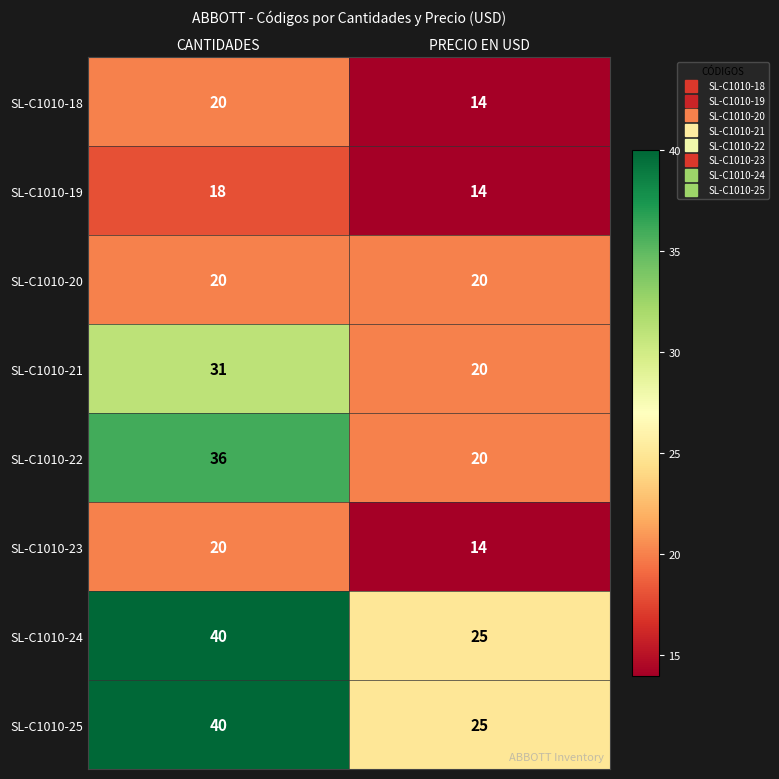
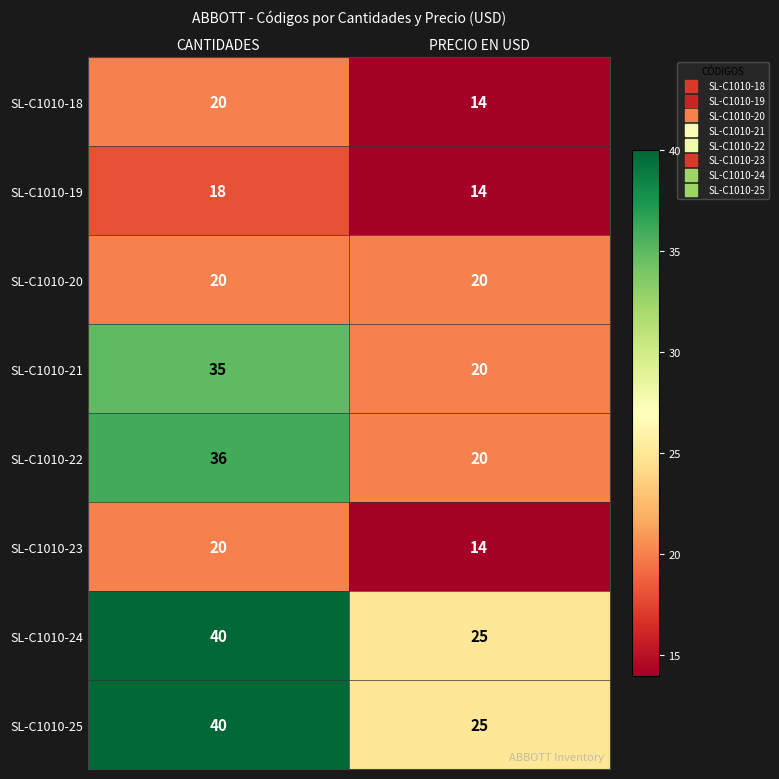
  {
    "SL-C1010-18": {
      "CANTIDADES": 20,
      "PRECIO EN USD": 14
    },
    "SL-C1010-19": {
      "CANTIDADES": 18,
      "PRECIO EN USD": 14
    },
    "SL-C1010-20": {
      "CANTIDADES": 20,
      "PRECIO EN USD": 20
    },
    "SL-C1010-21": {
-     "CANTIDADES": 31,
+     "CANTIDADES": 35,
      "PRECIO EN USD": 20
    },
    "SL-C1010-22": {
      "CANTIDADES": 36,
      "PRECIO EN USD": 20
    },
    "SL-C1010-23": {
      "CANTIDADES": 20,
      "PRECIO EN USD": 14
    },
    "SL-C1010-24": {
      "CANTIDADES": 40,
      "PRECIO EN USD": 25
    },
    "SL-C1010-25": {
      "CANTIDADES": 40
    }
  }
